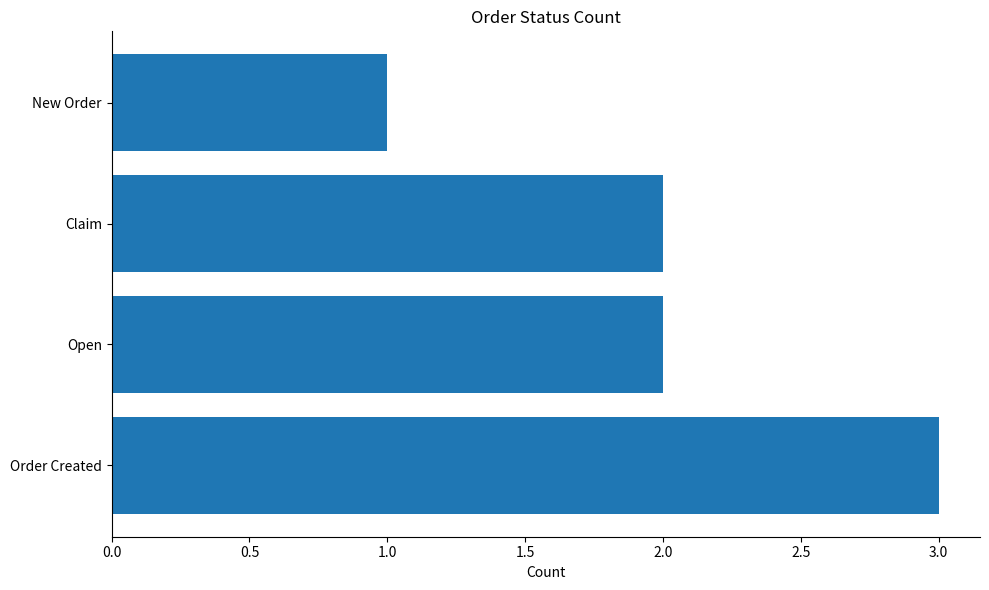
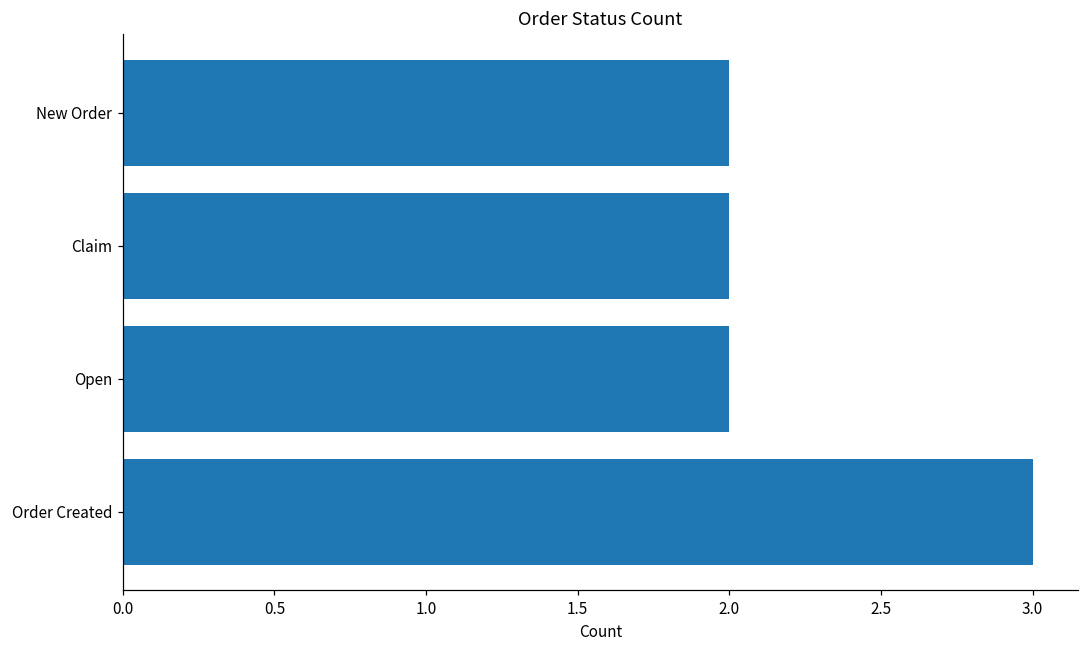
  {
-   "New Order": 1,
+   "New Order": 2,
    "Claim": 2,
    "Open": 2,
    "Order Created": 3
  }
